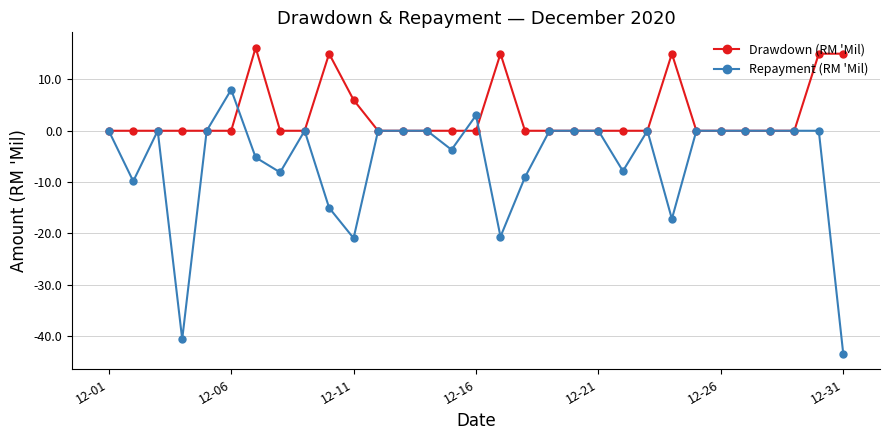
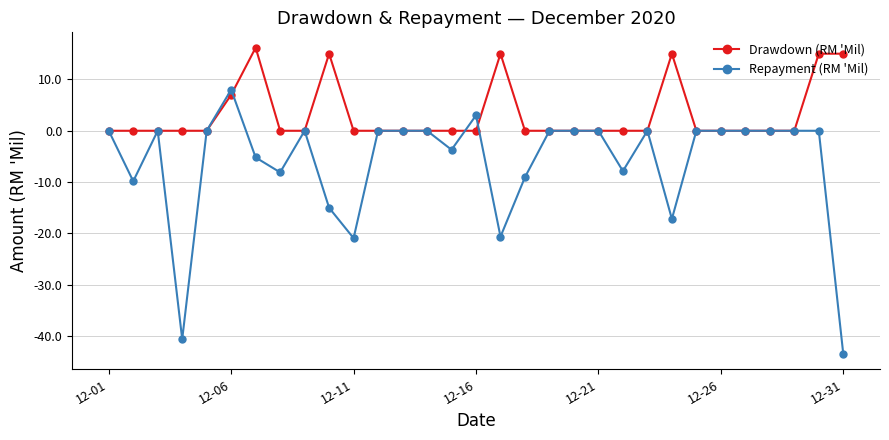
  {
    "Drawdown (RM 'Mil)": {
-     "12-06": 0,
-     "12-11": 6,
+     "12-06": 7,
+     "12-11": 0,
      "12-16": 0,
      "12-31": 15
    },
    "Repayment (RM 'Mil)": {
      "12-06": 8,
      "12-11": -21,
      "12-16": 3,
      "12-31": -43
    }
  }
